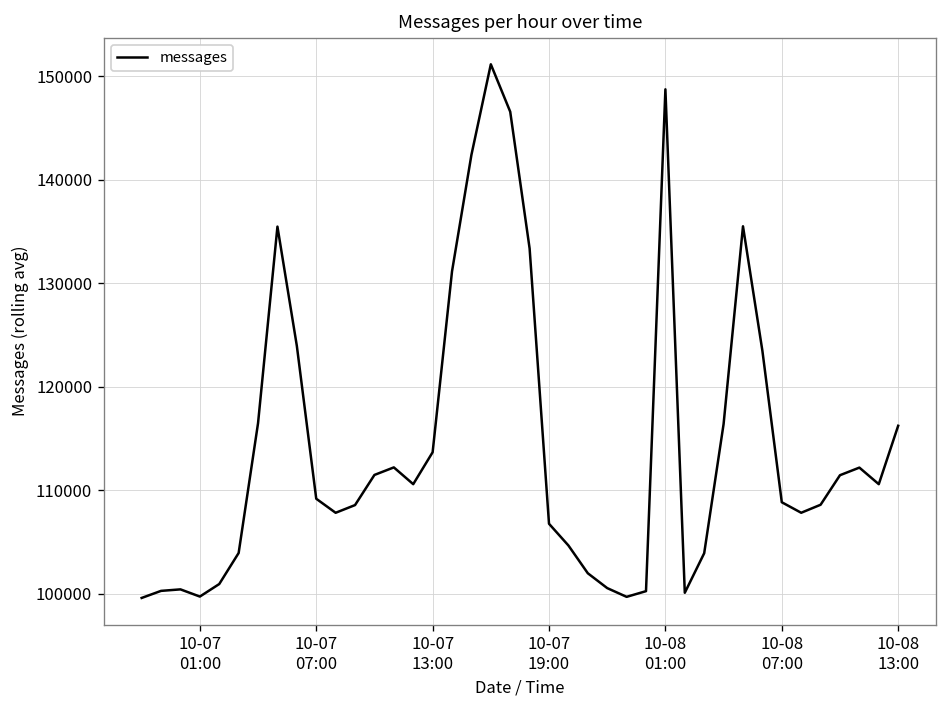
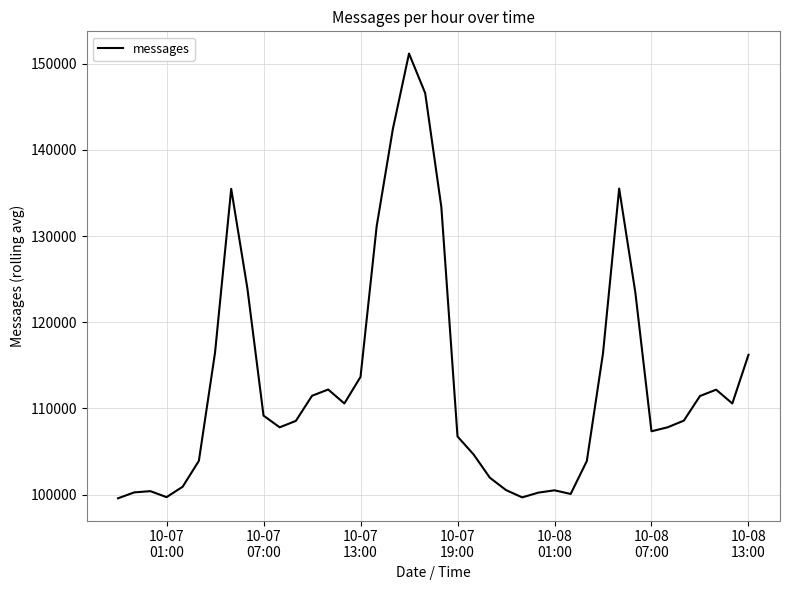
  {
    "10-07 01:00": 100000,
    "10-07 07:00": 109000,
    "10-07 13:00": 114000,
    "10-07 19:00": 107000,
-   "10-08 01:00": 149000,
-   "10-08 07:00": 109000,
+   "10-08 01:00": 101000,
+   "10-08 07:00": 107000,
    "10-08 13:00": 116000
  }
